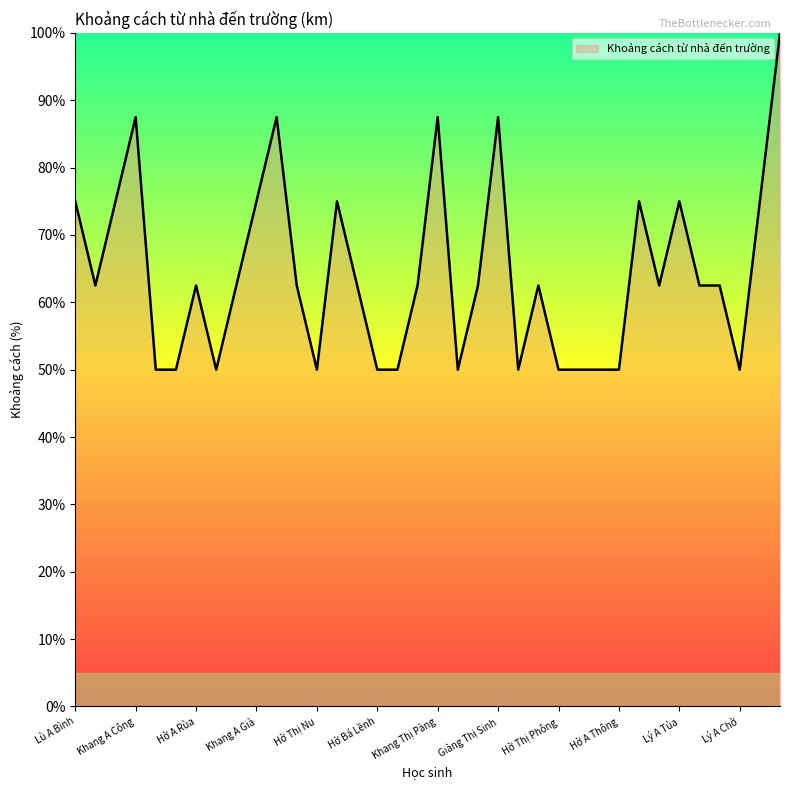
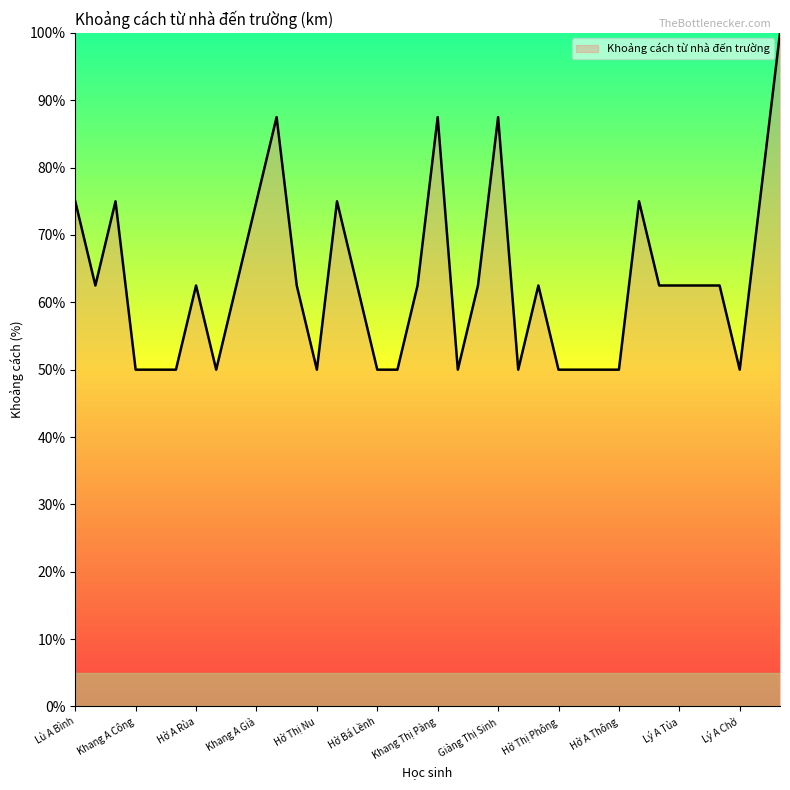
  {
    "Lù A Bình": "75%",
-   "Khang A Công": "88%",
+   "Khang A Công": "50%",
    "Hờ A Rùa": "63%",
    "Khang A Già": "75%",
    "Hờ Thị Nu": "50%",
    "Hờ Bá Lềnh": "50%",
    "Khang Thị Pàng": "88%",
    "Giàng Thị Sinh": "88%",
    "Hờ Thị Phông": "50%",
    "Hờ A Thông": "50%",
-   "Lý A Tủa": "75%",
+   "Lý A Tủa": "63%",
    "Lý A Chờ": "50%"
  }
